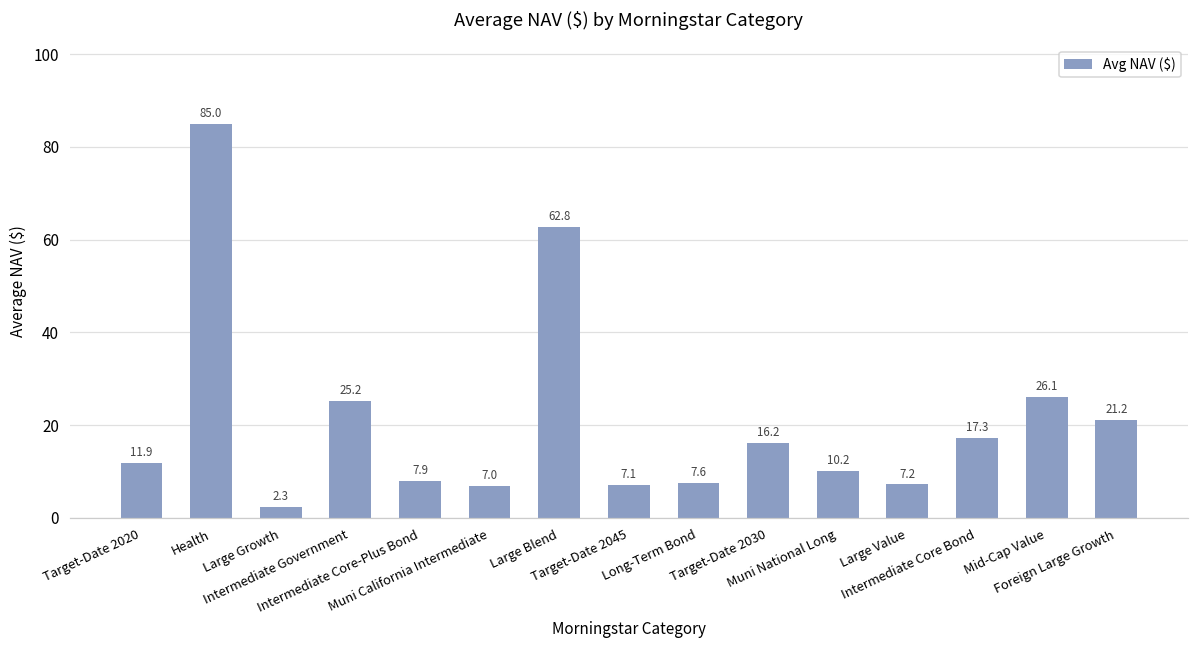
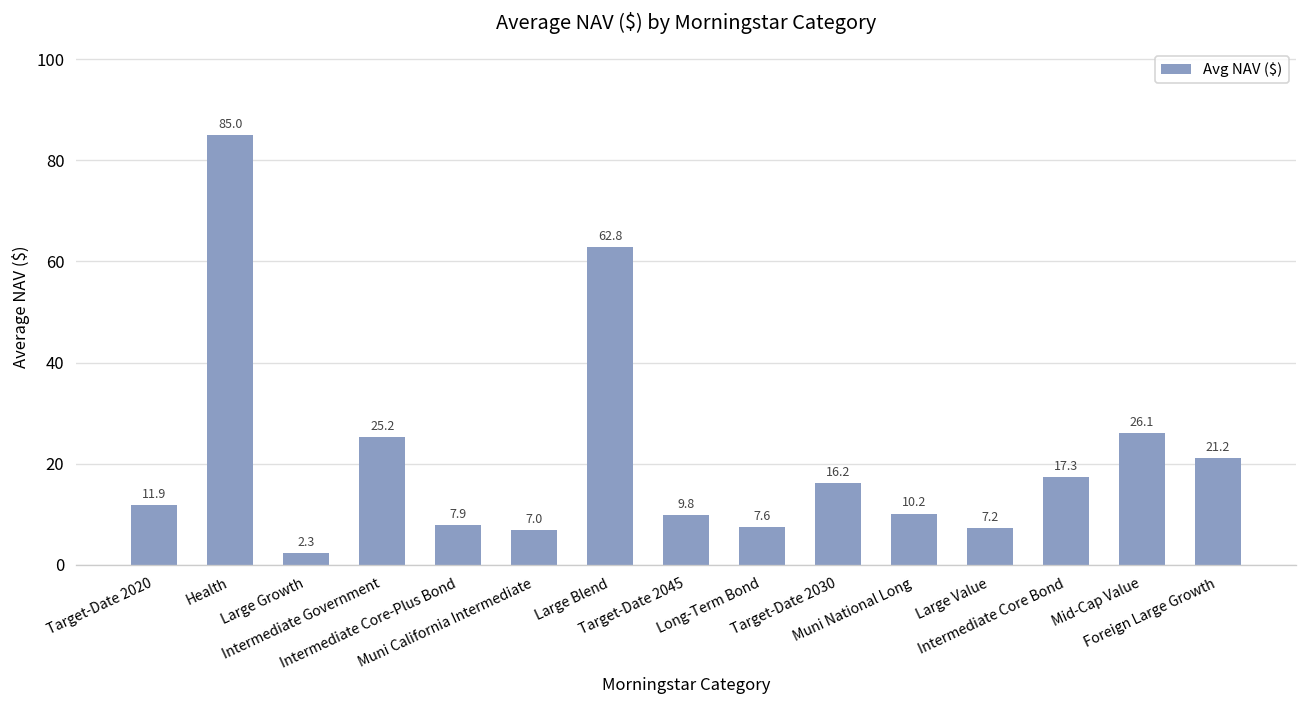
  {
    "Target-Date 2020": 11.9,
    "Health": 85.0,
    "Large Growth": 2.3,
    "Intermediate Government": 25.2,
    "Intermediate Core-Plus Bond": 7.9,
    "Muni California Intermediate": 7.0,
    "Large Blend": 62.8,
-   "Target-Date 2045": 7.1,
+   "Target-Date 2045": 9.8,
    "Long-Term Bond": 7.6,
    "Target-Date 2030": 16.2,
    "Muni National Long": 10.2,
    "Large Value": 7.2,
    "Intermediate Core Bond": 17.3,
    "Mid-Cap Value": 26.1,
    "Foreign Large Growth": 21.2
  }
